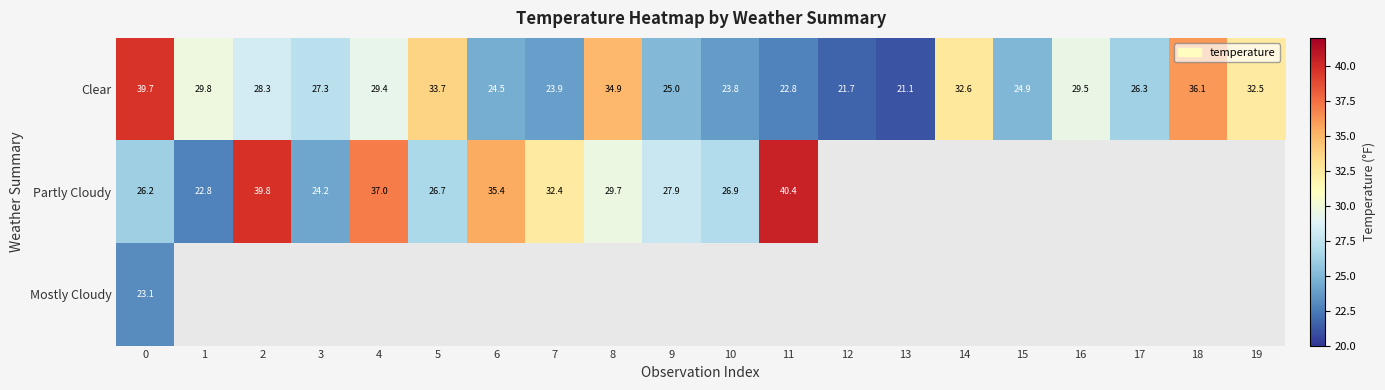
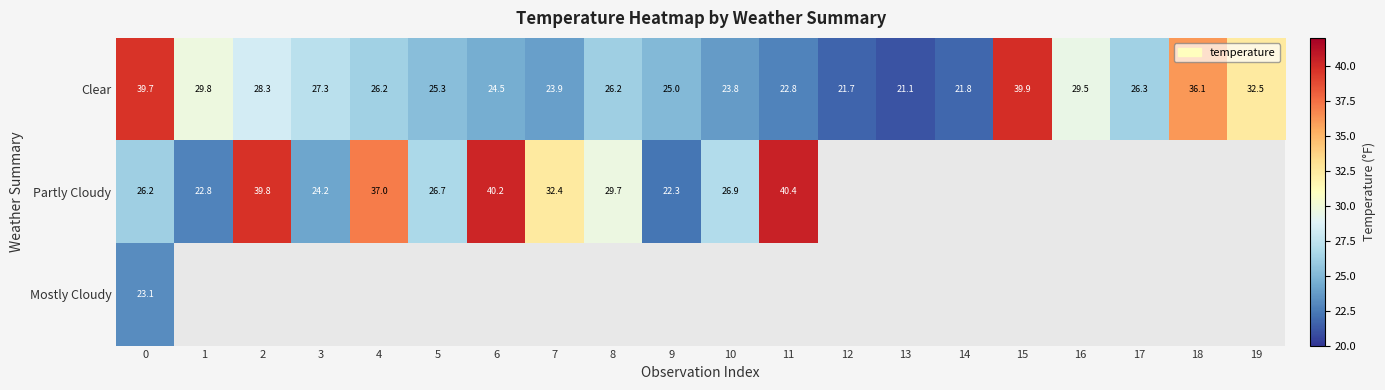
  {
    "Clear": {
      "0": 39.7,
      "1": 29.8,
      "2": 28.3,
      "3": 27.3,
-     "4": 29.4,
-     "5": 33.7,
+     "4": 26.2,
+     "5": 25.3,
      "6": 24.5,
      "7": 23.9,
-     "8": 34.9,
+     "8": 26.2,
      "9": 25.0,
      "10": 23.8,
      "11": 22.8,
      "12": 21.7,
      "13": 21.1,
-     "14": 32.6,
-     "15": 24.9,
+     "14": 21.8,
+     "15": 39.9,
      "16": 29.5,
      "17": 26.3,
      "18": 36.1,
      "19": 32.5
    },
    "Partly Cloudy": {
      "0": 26.2,
      "1": 22.8,
      "2": 39.8,
      "3": 24.2,
      "4": 37.0,
      "5": 26.7,
-     "6": 35.4,
+     "6": 40.2,
      "7": 32.4,
      "8": 29.7,
-     "9": 27.9,
+     "9": 22.3,
      "10": 26.9,
      "11": 40.4
    },
    "Mostly Cloudy": {
      "0": 23.1
    }
  }
